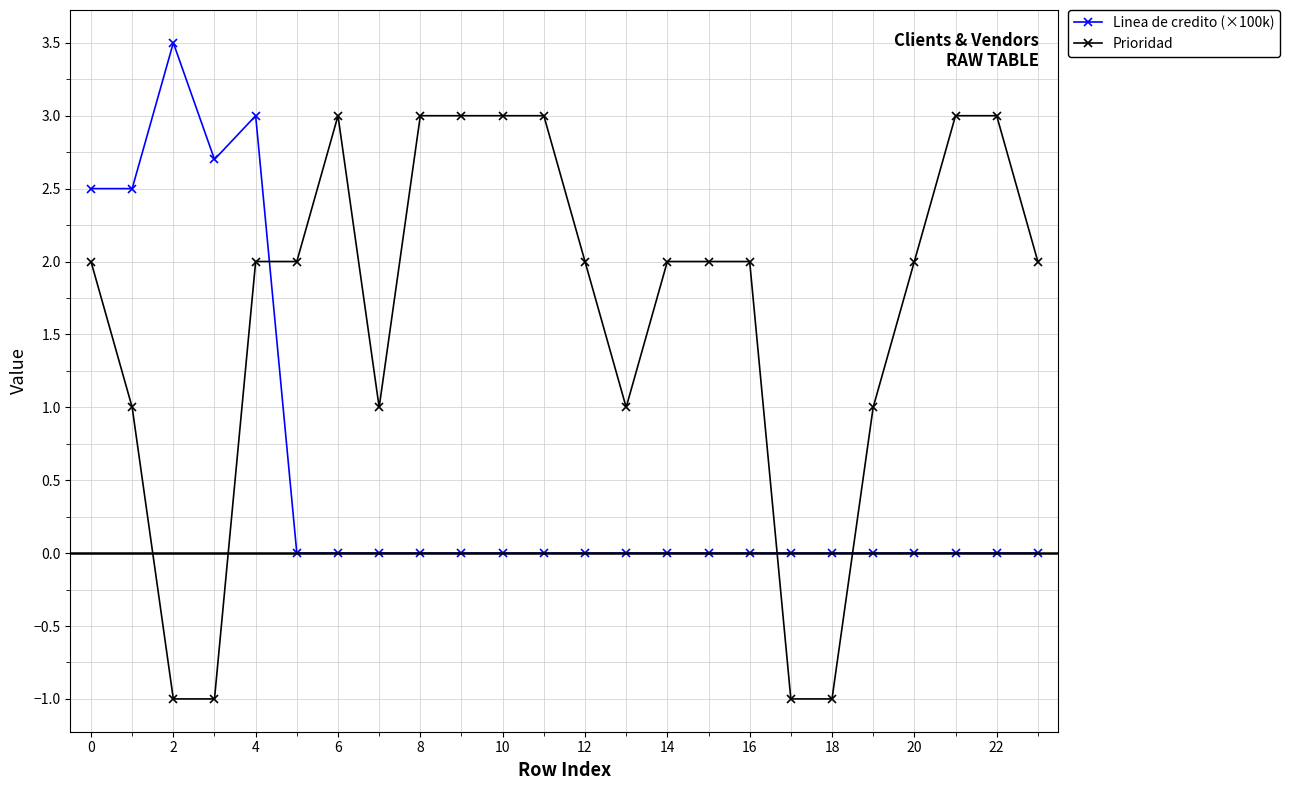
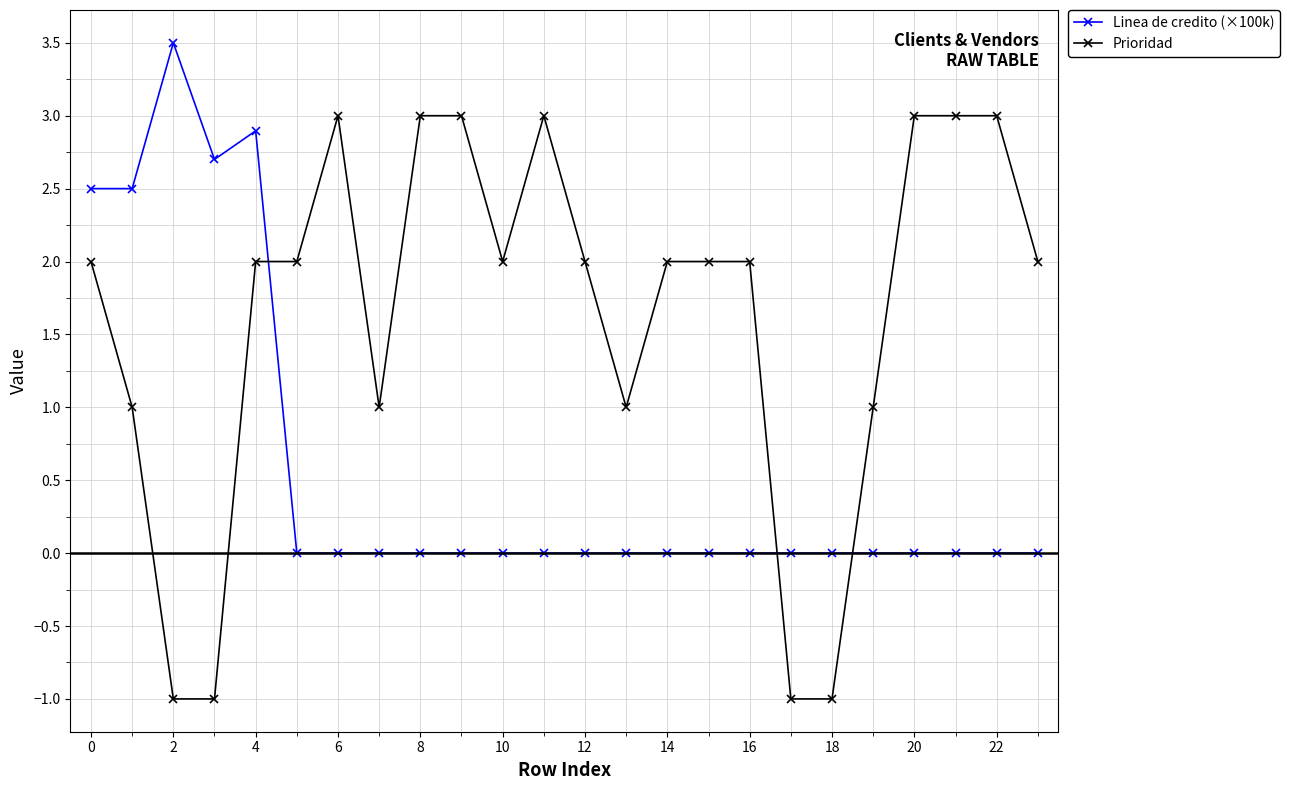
  {
    "Linea de credito (×100k)": {
      "0": 2.50,
      "2": 3.50,
-     "4": 3.00,
+     "4": 2.90,
      "6": 0.00,
      "8": 0.00,
      "10": 0.00,
      "12": 0.00,
      "14": 0.00,
      "16": 0.00,
      "18": 0.00,
      "20": 0.00,
      "22": 0.00
    },
    "Prioridad": {
      "0": 2,
      "2": -1,
      "4": 2,
      "6": 3,
      "8": 3,
-     "10": 3,
+     "10": 2,
      "12": 2,
      "14": 2,
      "16": 2,
      "18": -1,
-     "20": 2,
+     "20": 3,
      "22": 3
    }
  }
